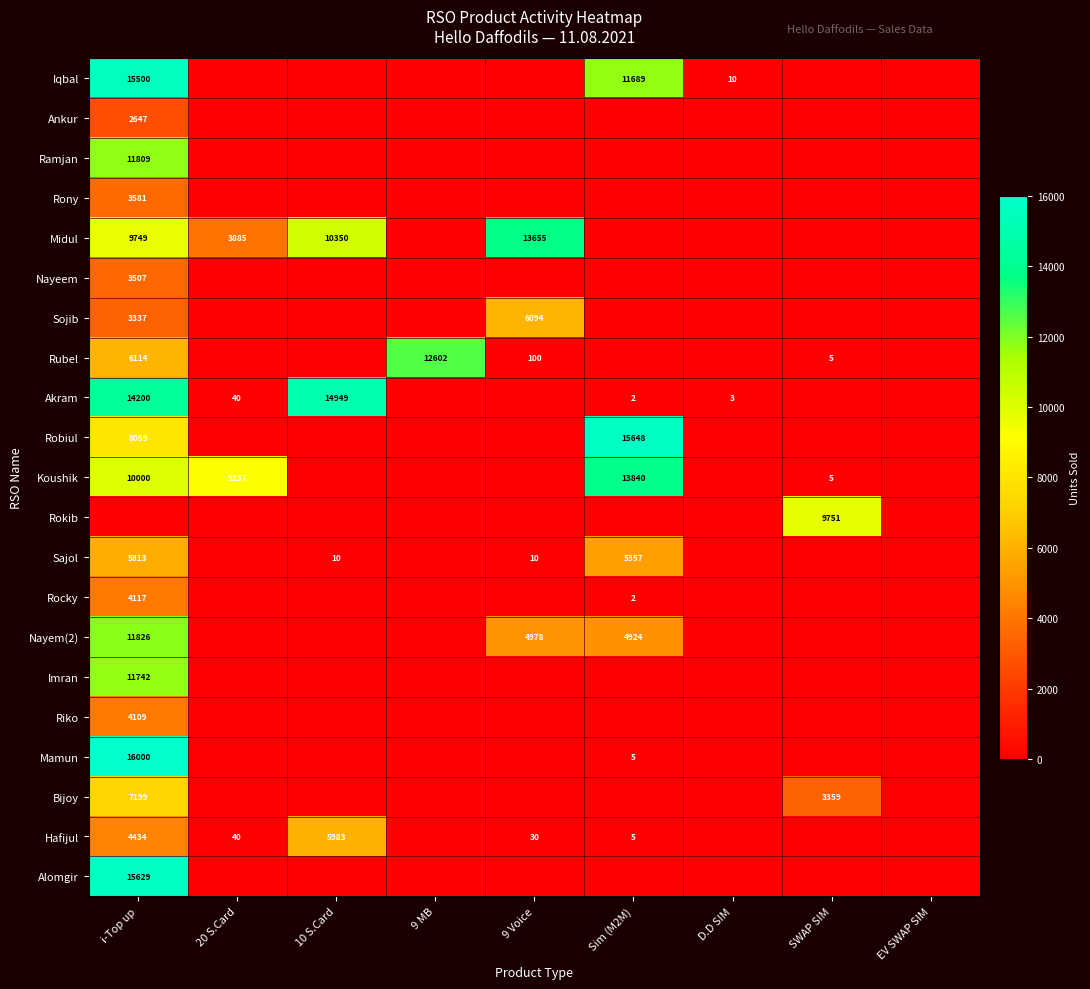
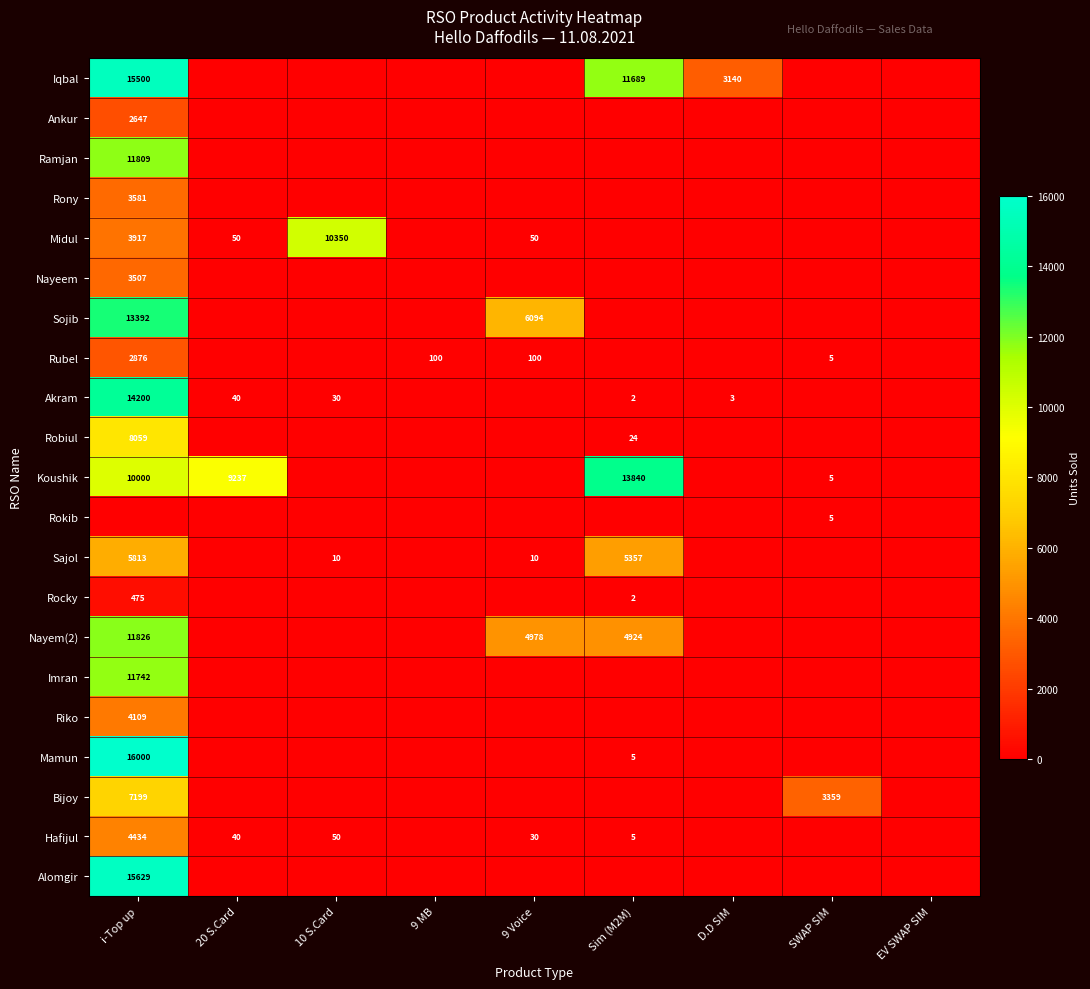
  {
    "Iqbal": {
      "i-Top up": 15500,
      "Sim (M2M)": 11689,
-     "D.D SIM": 10
+     "D.D SIM": 3140
    },
    "Ankur": {
      "i-Top up": 2647
    },
    "Ramjan": {
      "i-Top up": 11809
    },
    "Rony": {
      "i-Top up": 3581
    },
    "Midul": {
-     "i-Top up": 9749,
-     "20 S.Card": 3885,
+     "i-Top up": 3917,
+     "20 S.Card": 50,
      "10 S.Card": 10350,
-     "9 Voice": 13655
+     "9 Voice": 50
    },
    "Nayeem": {
      "i-Top up": 3507
    },
    "Sojib": {
-     "i-Top up": 3337,
+     "i-Top up": 13392,
      "9 Voice": 6094
    },
    "Rubel": {
-     "i-Top up": 6114,
-     "9 MB": 12602,
+     "i-Top up": 2876,
+     "9 MB": 100,
      "9 Voice": 100,
      "SWAP SIM": 5
    },
    "Akram": {
      "i-Top up": 14200,
      "20 S.Card": 40,
-     "10 S.Card": 14949,
+     "10 S.Card": 30,
      "Sim (M2M)": 2,
      "D.D SIM": 3
    },
    "Robiul": {
      "i-Top up": 8059,
-     "Sim (M2M)": 15648
+     "Sim (M2M)": 24
    },
    "Koushik": {
      "i-Top up": 10000,
      "20 S.Card": 9237,
      "Sim (M2M)": 13840,
      "SWAP SIM": 5
    },
    "Rokib": {
-     "SWAP SIM": 9751
+     "SWAP SIM": 5
    },
    "Sajol": {
      "i-Top up": 5813,
      "10 S.Card": 10,
      "9 Voice": 10,
      "Sim (M2M)": 5357
    },
    "Rocky": {
-     "i-Top up": 4117,
+     "i-Top up": 475,
      "Sim (M2M)": 2
    },
    "Nayem(2)": {
      "i-Top up": 11826,
      "9 Voice": 4978,
      "Sim (M2M)": 4924
    },
    "Imran": {
      "i-Top up": 11742
    },
    "Riko": {
      "i-Top up": 4109
    },
    "Mamun": {
      "i-Top up": 16000,
      "Sim (M2M)": 5
    },
    "Bijoy": {
      "i-Top up": 7199,
      "SWAP SIM": 3359
    },
    "Hafijul": {
      "i-Top up": 4434,
      "20 S.Card": 40,
-     "10 S.Card": 5983,
+     "10 S.Card": 50,
      "9 Voice": 30,
      "Sim (M2M)": 5
    },
    "Alomgir": {
      "i-Top up": 15629
    }
  }
